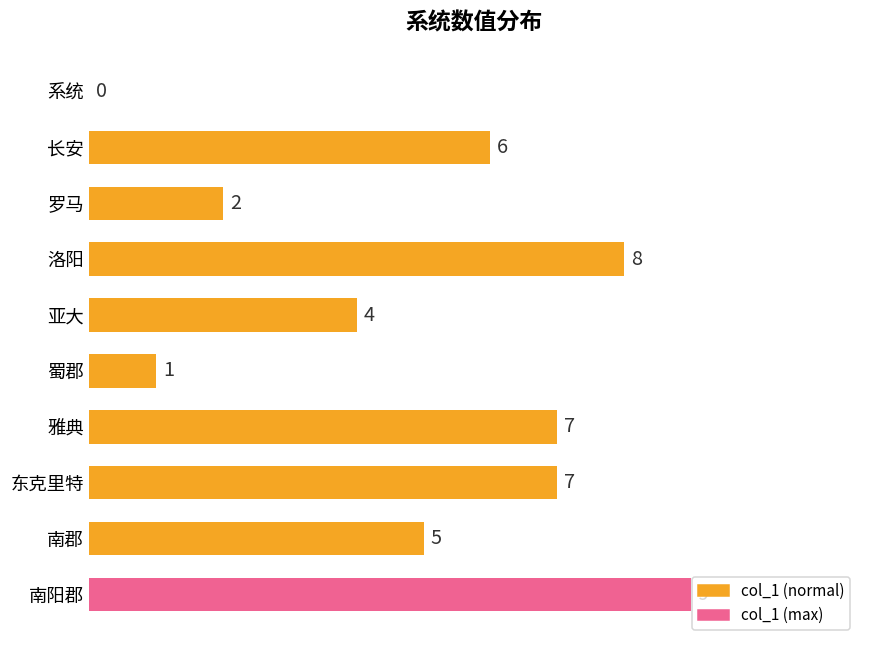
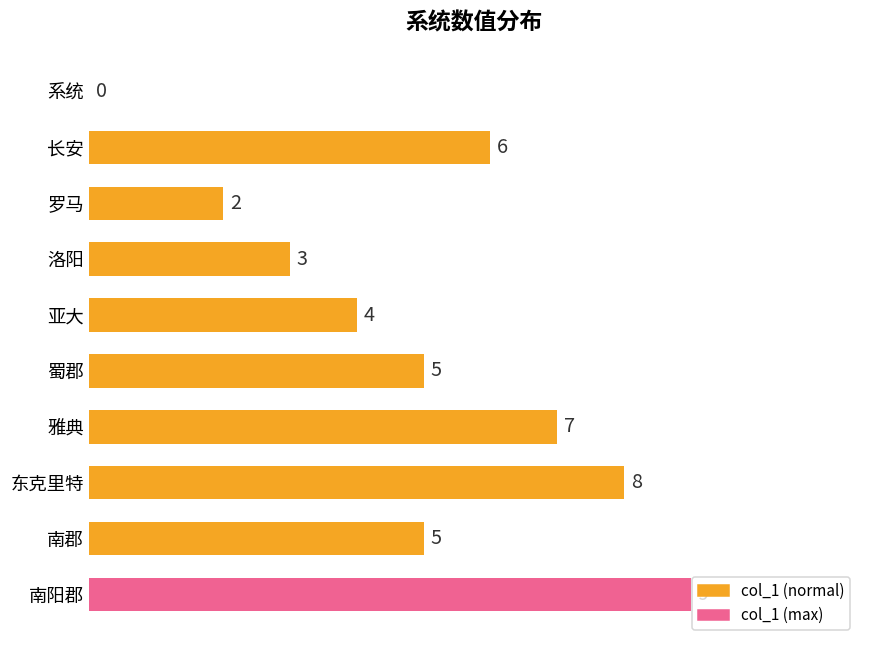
  {
    "系统": 0,
    "长安": 6,
    "罗马": 2,
-   "洛阳": 8,
+   "洛阳": 3,
    "亚大": 4,
-   "蜀郡": 1,
+   "蜀郡": 5,
    "雅典": 7,
-   "东克里特": 7,
+   "东克里特": 8,
    "南郡": 5
  }
